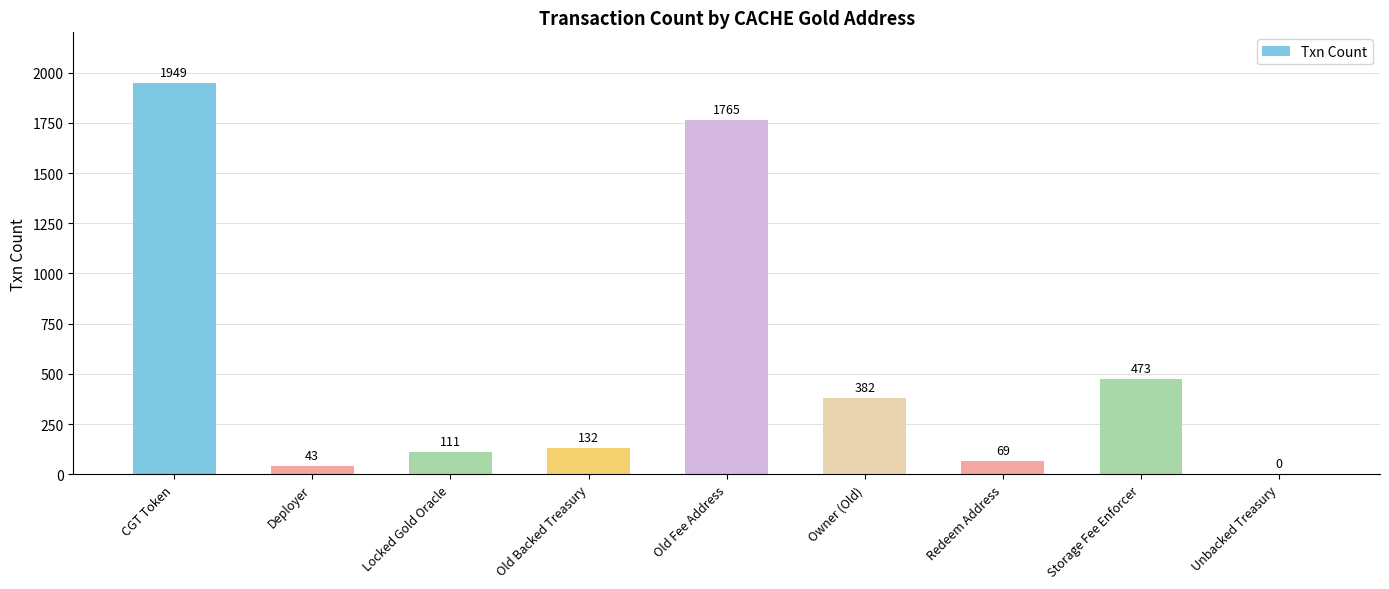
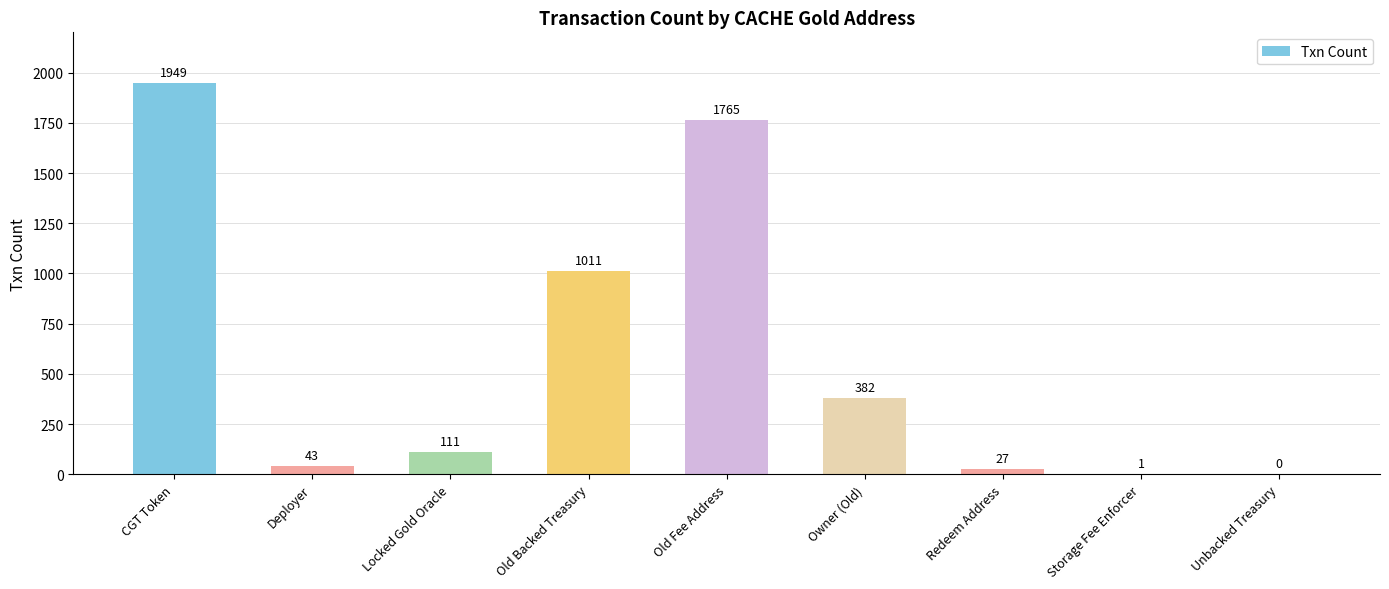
  {
    "CGT Token": 1949,
    "Deployer": 43,
    "Locked Gold Oracle": 111,
-   "Old Backed Treasury": 132,
+   "Old Backed Treasury": 1011,
    "Old Fee Address": 1765,
    "Owner (Old)": 382,
-   "Redeem Address": 69,
-   "Storage Fee Enforcer": 473,
+   "Redeem Address": 27,
+   "Storage Fee Enforcer": 1,
    "Unbacked Treasury": 0
  }
